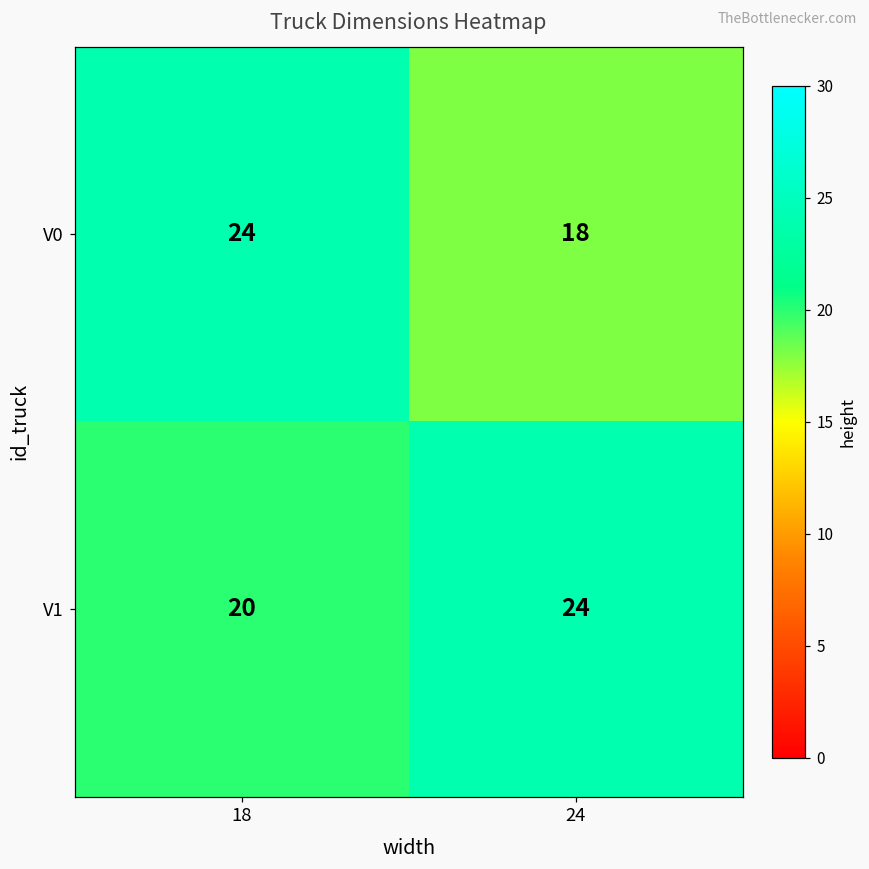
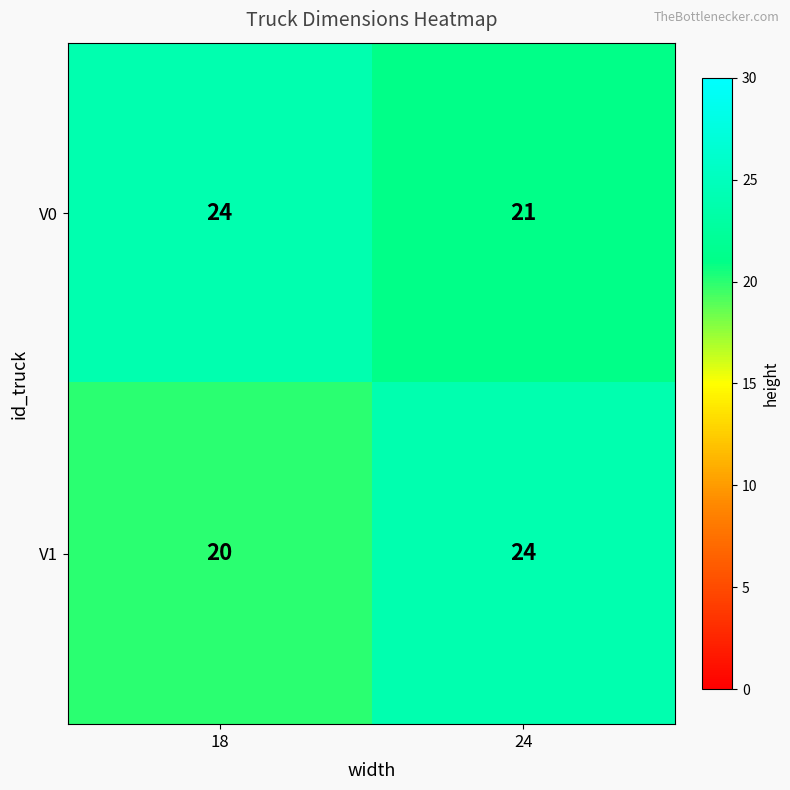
  {
    "V0": {
      "18": 24,
-     "24": 18
+     "24": 21
    },
    "V1": {
      "18": 20,
      "24": 24
    }
  }
